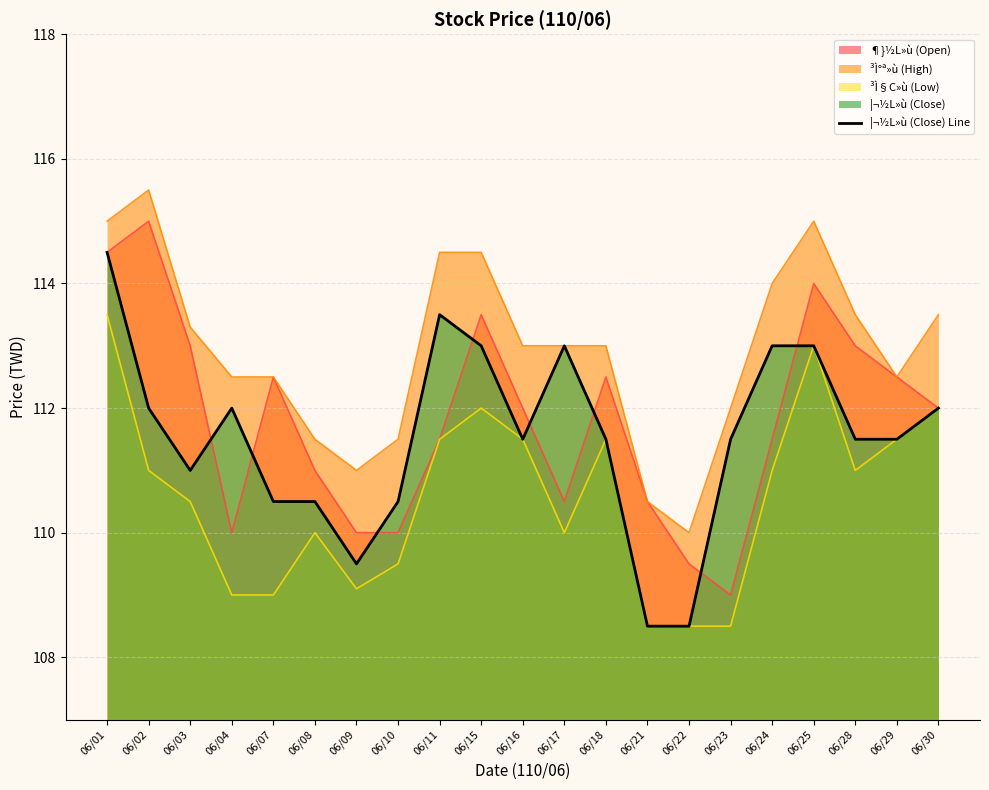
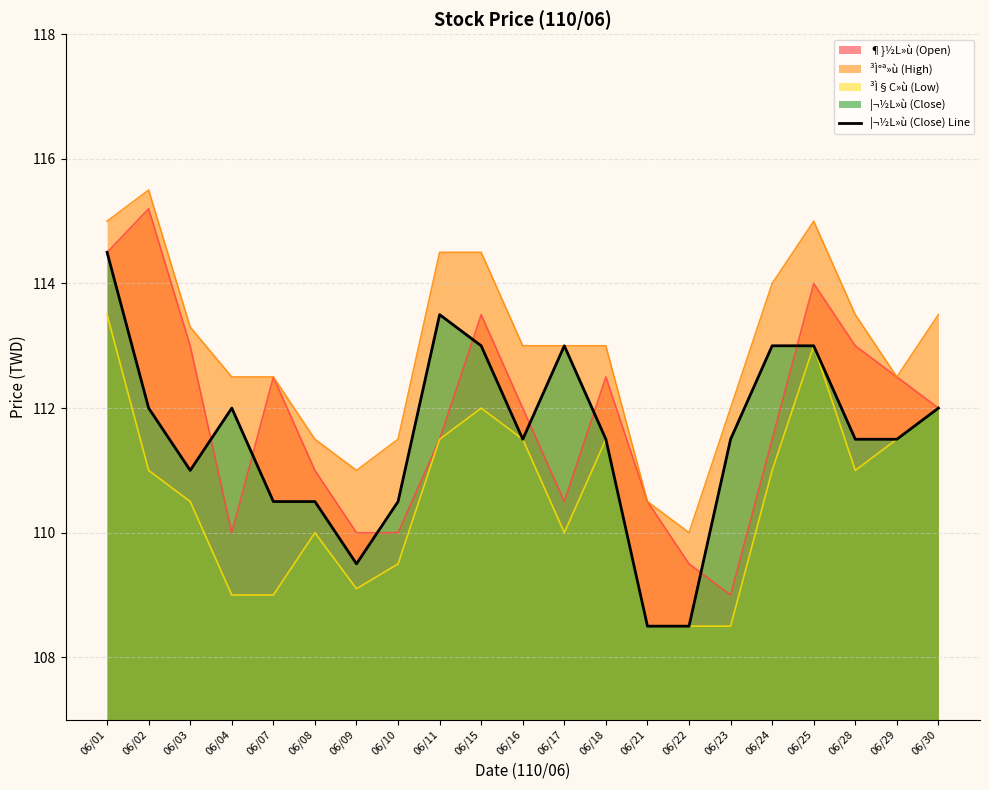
  {
    "¶}½L»ù (Open)": {
-     "06/02": 115.0,
+     "06/02": 115.2,
      "06/03": 113.0,
      "06/04": 110.0,
      "06/08": 111.0,
      "06/09": 110.0,
      "06/10": 110.0,
      "06/15": 113.5,
      "06/16": 112.0,
      "06/17": 110.5,
      "06/18": 112.5,
      "06/22": 109.5,
      "06/23": 109.0,
      "06/24": 111.5,
      "06/25": 114.0,
      "06/28": 113.0
    },
    "³Ì°ª»ù (High)": {
      "06/01": 115.0,
      "06/02": 115.5,
      "06/03": 113.3,
      "06/04": 112.5,
      "06/08": 111.5,
      "06/09": 111.0,
      "06/10": 111.5,
      "06/11": 114.5,
      "06/15": 114.5,
      "06/16": 113.0,
      "06/18": 113.0,
      "06/22": 110.0,
      "06/23": 112.0,
      "06/24": 114.0,
      "06/25": 115.0,
      "06/28": 113.5,
      "06/30": 113.5
    },
    "³Ì§C»ù (Low)": {
      "06/01": 113.5,
      "06/02": 111.0,
      "06/03": 110.5,
      "06/04": 109.0,
      "06/07": 109.0,
      "06/08": 110.0,
      "06/09": 109.1,
      "06/10": 109.5,
      "06/15": 112.0,
      "06/17": 110.0,
      "06/23": 108.5,
      "06/24": 111.0,
      "06/28": 111.0
    },
    "¦¬½L»ù (Close)": {
      "06/02": 112.0,
      "06/03": 111.0,
      "06/04": 112.0,
      "06/07": 110.5,
      "06/08": 110.5,
      "06/09": 109.5,
      "06/10": 110.5,
      "06/11": 113.5,
      "06/15": 113.0,
      "06/23": 111.5,
      "06/24": 113.0,
      "06/28": 111.5
    }
  }
